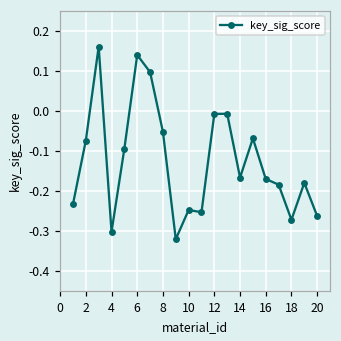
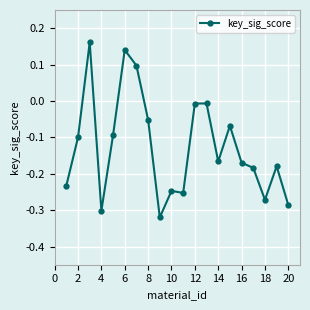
  {
-   "2": -0.07,
+   "2": -0.10,
    "4": -0.30,
    "6": 0.14,
    "8": -0.05,
    "10": -0.25,
    "12": -0.01,
    "14": -0.17,
    "16": -0.17,
    "18": -0.27,
-   "20": -0.26
+   "20": -0.29
  }
